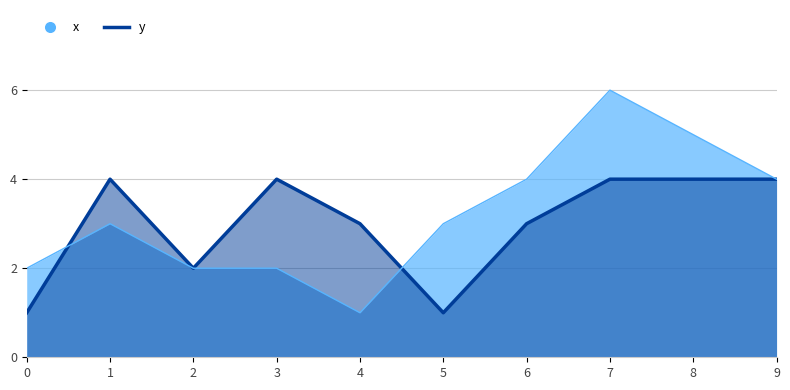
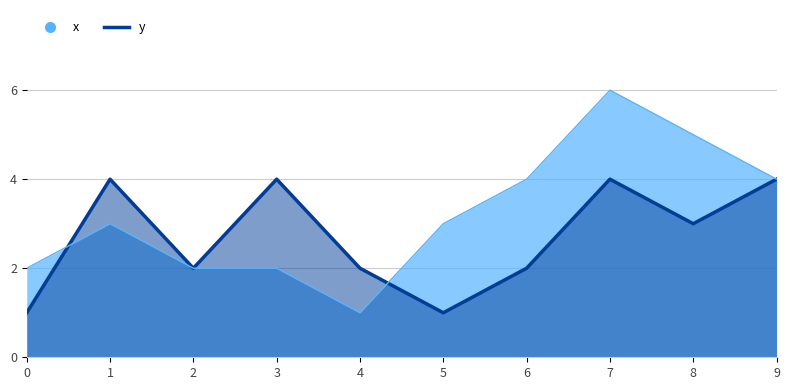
  {
    "y": {
      "0": 1,
      "1": 4,
      "3": 4,
-     "4": 3,
+     "4": 2,
      "5": 1,
-     "6": 3,
+     "6": 2,
      "7": 4,
-     "8": 4
+     "8": 3
    }
  }
